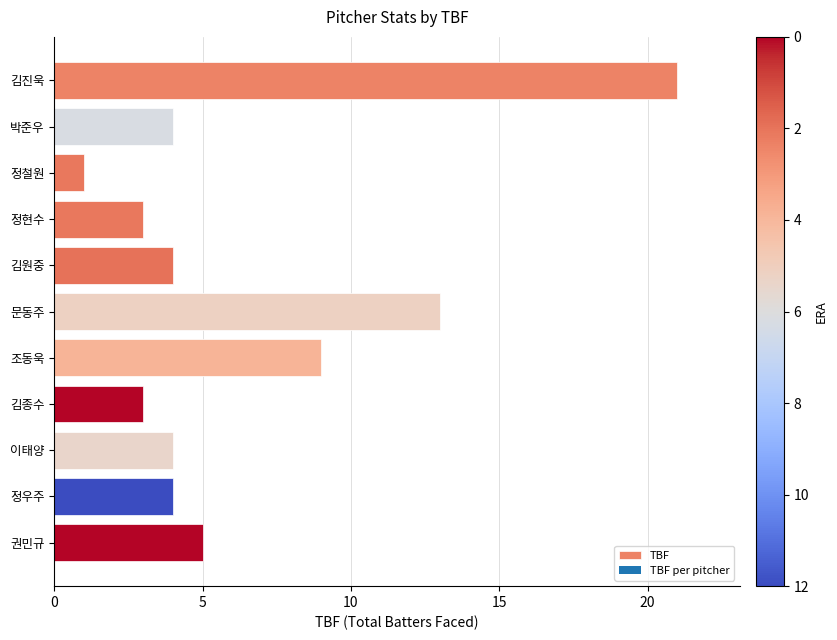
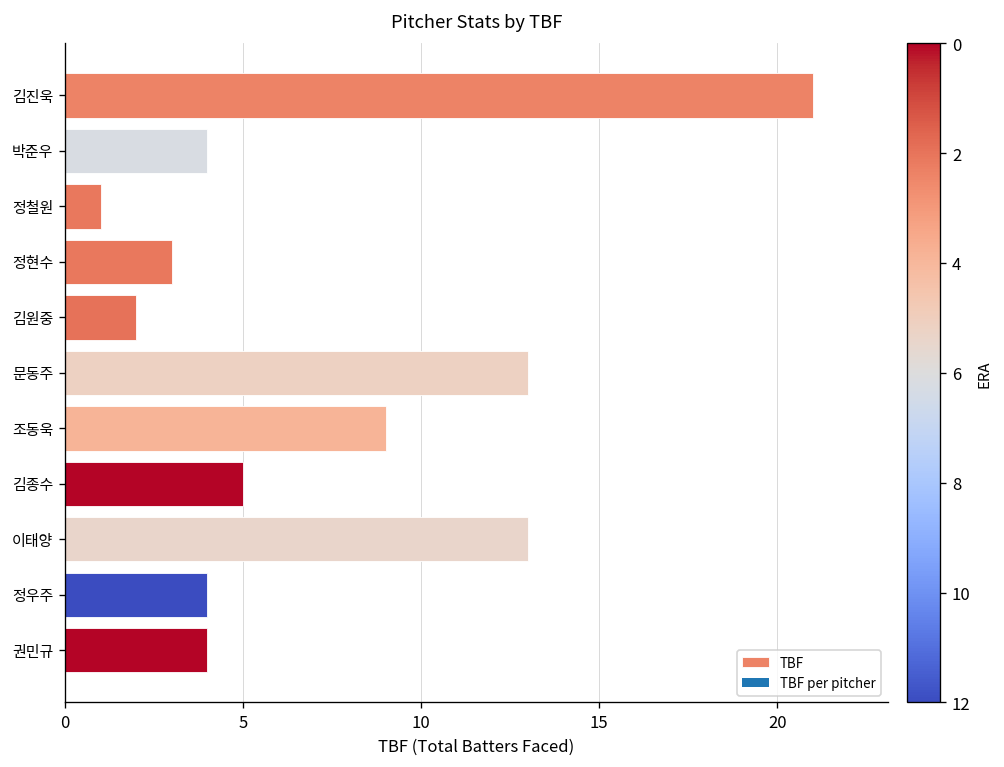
  {
    "김진욱": 21,
    "박준우": 4,
    "정철원": 1,
    "정현수": 3,
-   "김원중": 4,
+   "김원중": 2,
    "문동주": 13,
    "조동욱": 9,
-   "김종수": 3,
-   "이태양": 4,
+   "김종수": 5,
+   "이태양": 13,
    "정우주": 4,
-   "권민규": 5
+   "권민규": 4
  }
